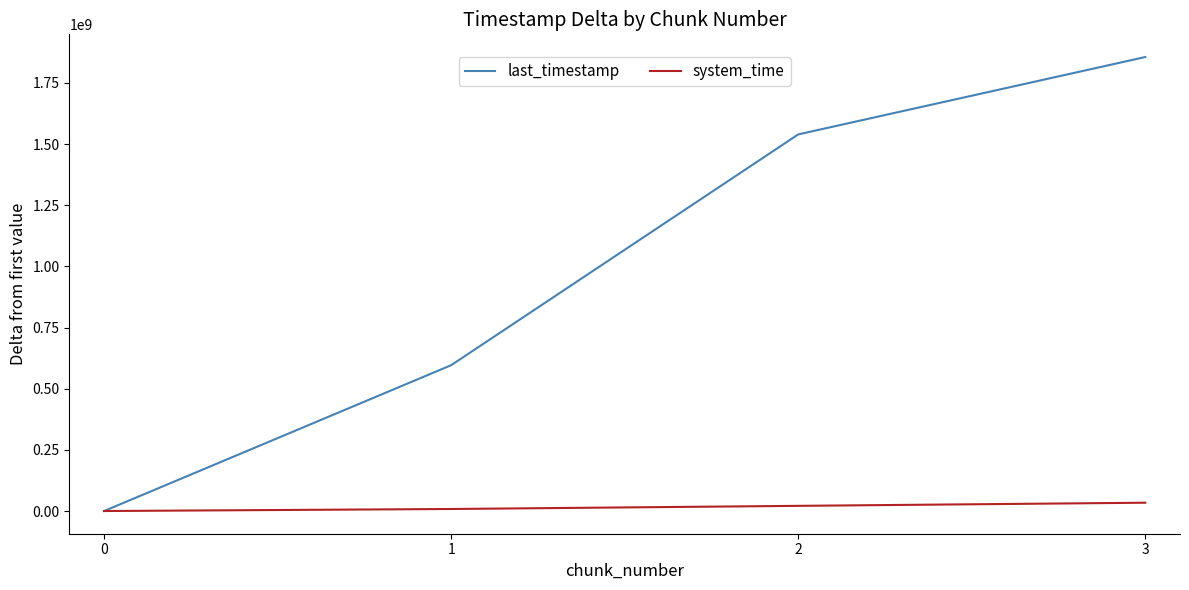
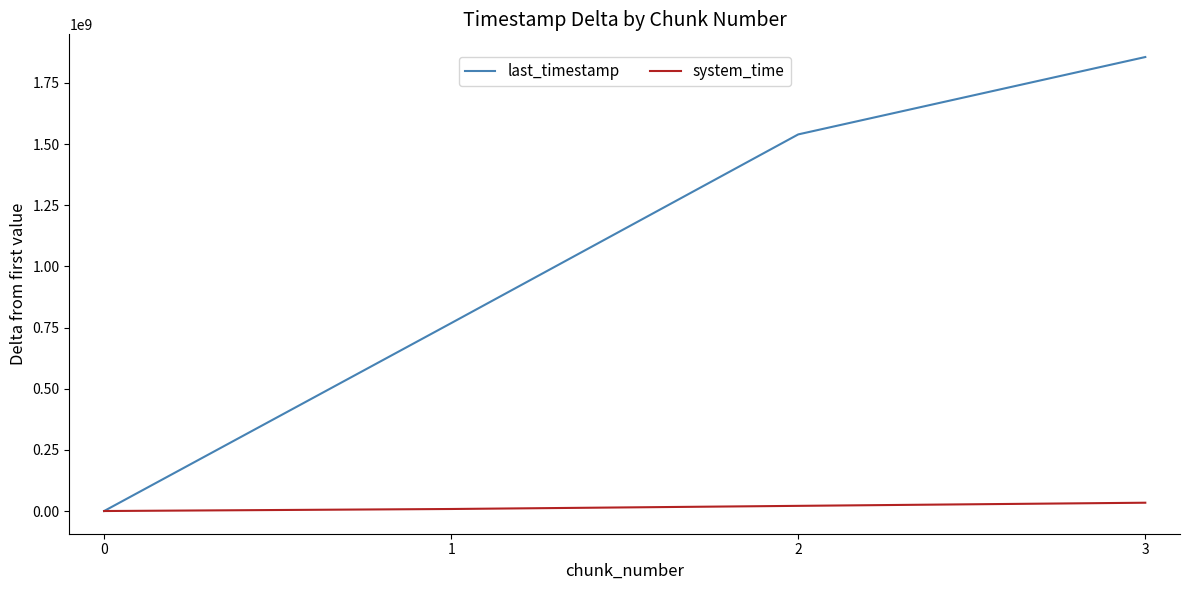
  {
    "last_timestamp": {
-     "1": 600000000,
+     "1": 770000000,
      "2": 1540000000,
      "3": 1860000000
    },
    "system_time": {
      "1": 10000000,
      "2": 20000000,
      "3": 30000000
    }
  }
